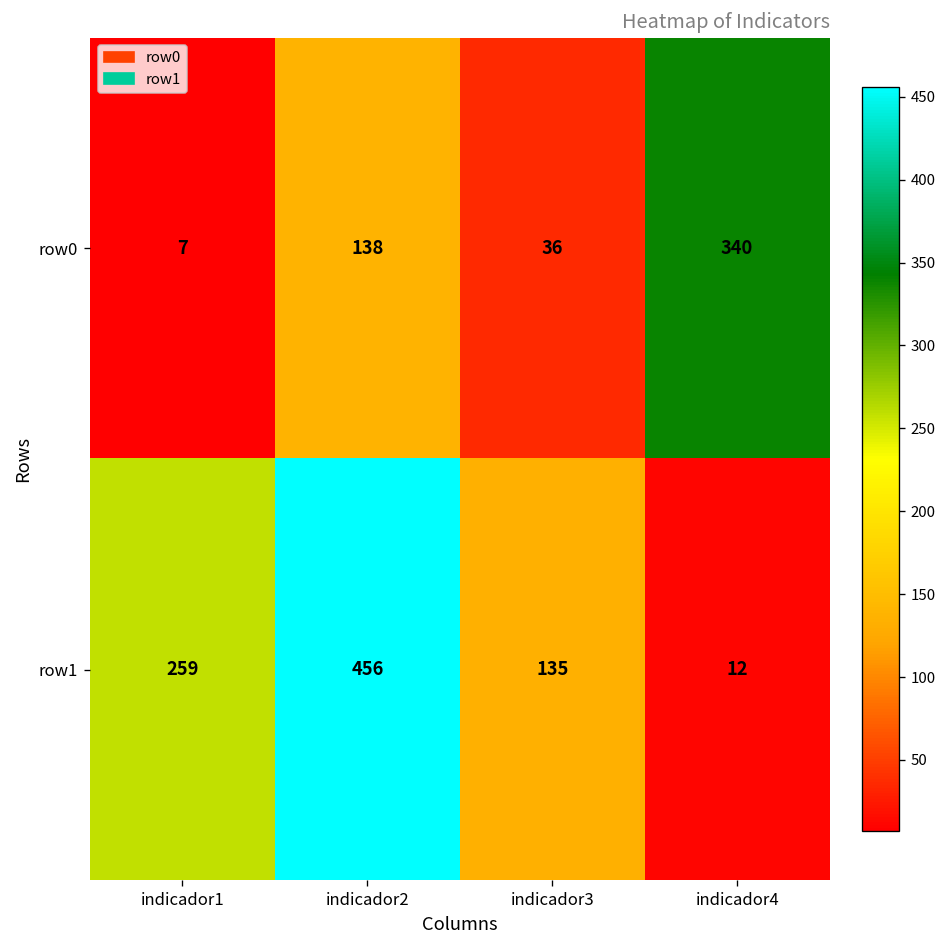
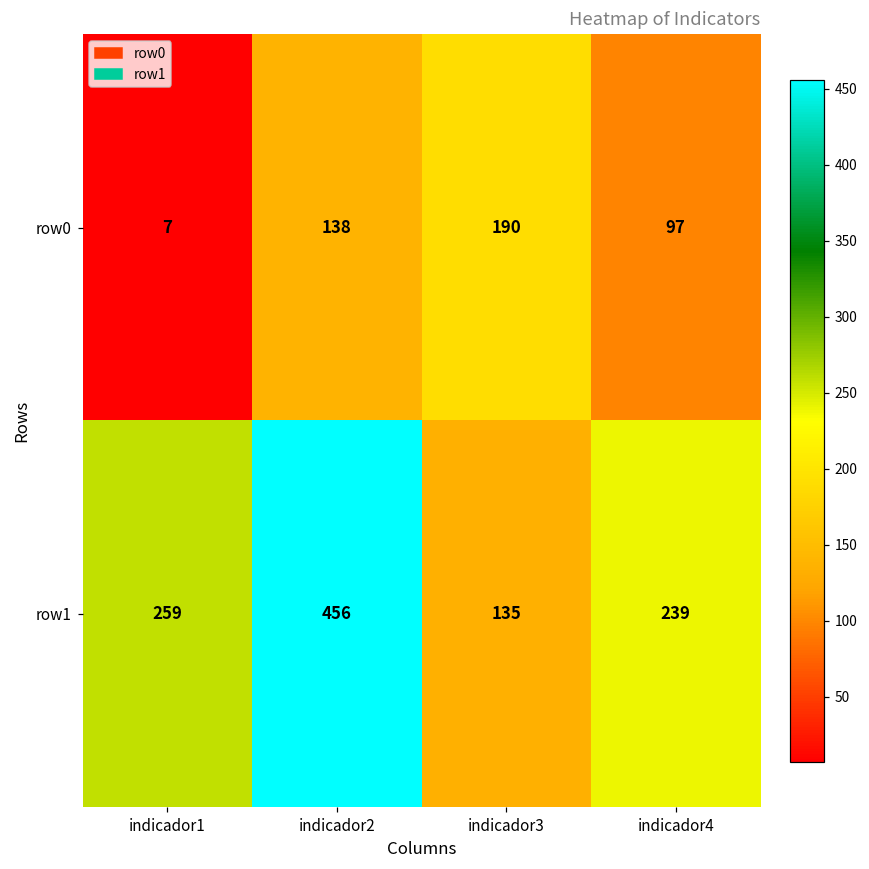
  {
    "row0": {
      "indicador1": 7,
      "indicador2": 138,
-     "indicador3": 36,
-     "indicador4": 340
+     "indicador3": 190,
+     "indicador4": 97
    },
    "row1": {
      "indicador1": 259,
      "indicador2": 456,
      "indicador3": 135,
-     "indicador4": 12
+     "indicador4": 239
    }
  }
